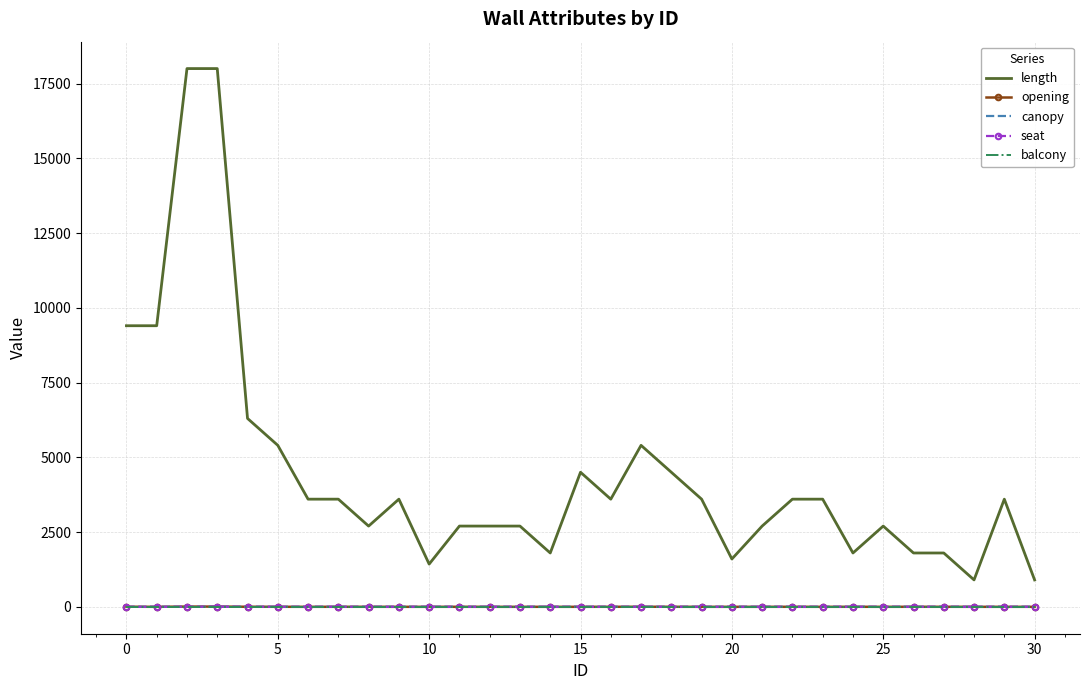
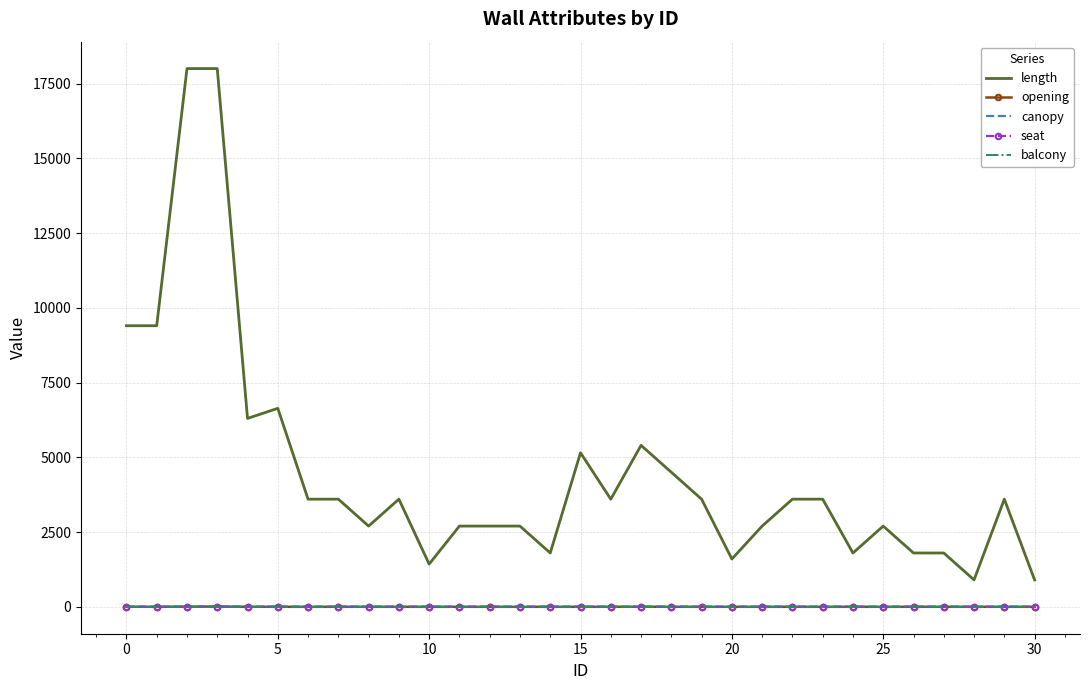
  {
    "length": {
      "0": 9400,
-     "5": 5400,
+     "5": 6600,
      "10": 1400,
-     "15": 4500,
+     "15": 5200,
      "20": 1600,
      "25": 2700,
      "30": 900
    },
    "balcony": {
      "0": 0,
      "5": 0,
      "10": 0,
      "15": 0,
      "20": 0,
      "25": 0,
      "30": 0
    }
  }
